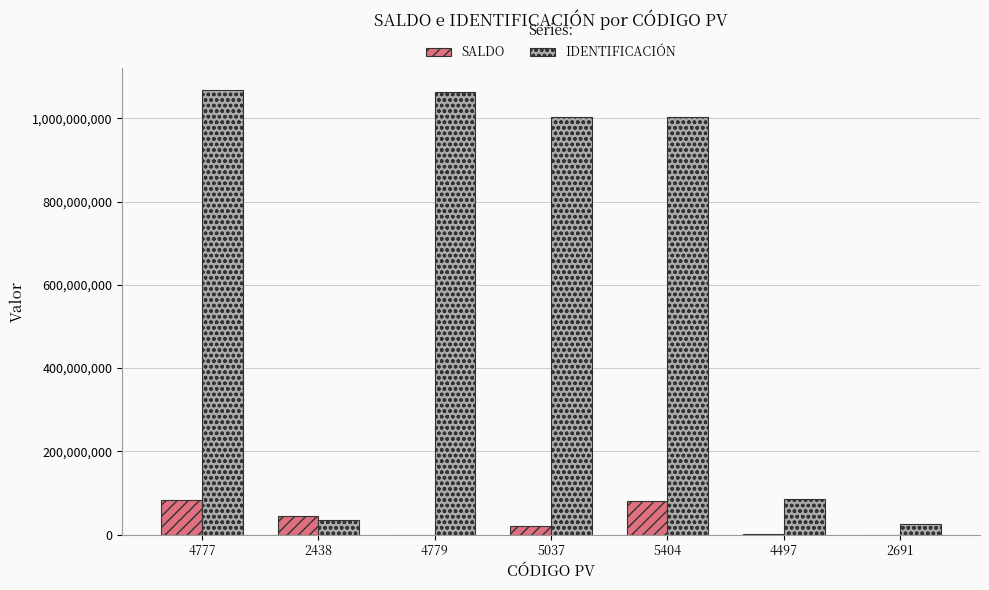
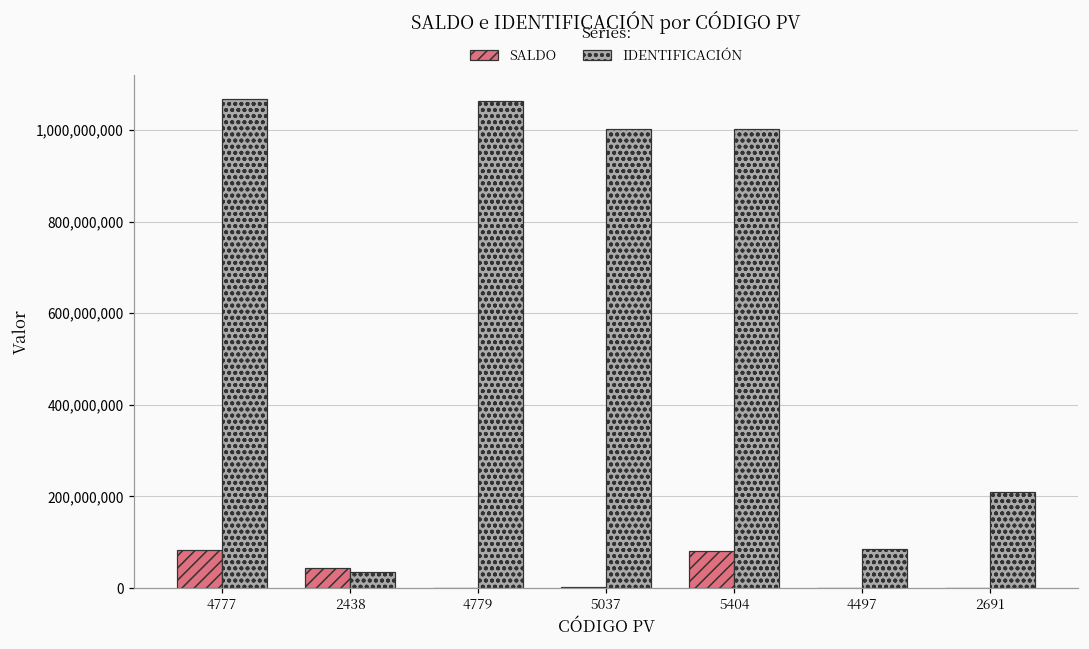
  {
    "SALDO": {
      "4777": "80,000,000",
      "2438": "40,000,000",
-     "5037": "20,000,000",
+     "5037": "0",
      "5404": "80,000,000",
      "2691": "0"
    },
    "IDENTIFICACIÓN": {
      "4777": "1,070,000,000",
      "2438": "30,000,000",
      "4779": "1,060,000,000",
      "5037": "1,000,000,000",
      "5404": "1,000,000,000",
      "4497": "90,000,000",
-     "2691": "30,000,000"
+     "2691": "210,000,000"
    }
  }
